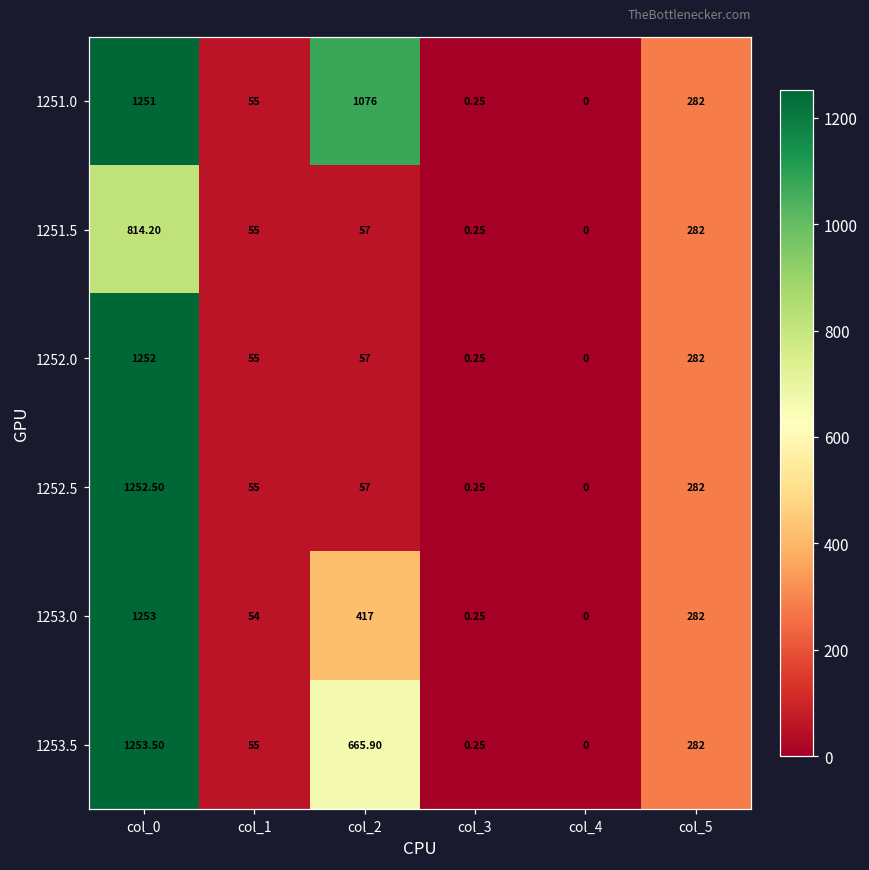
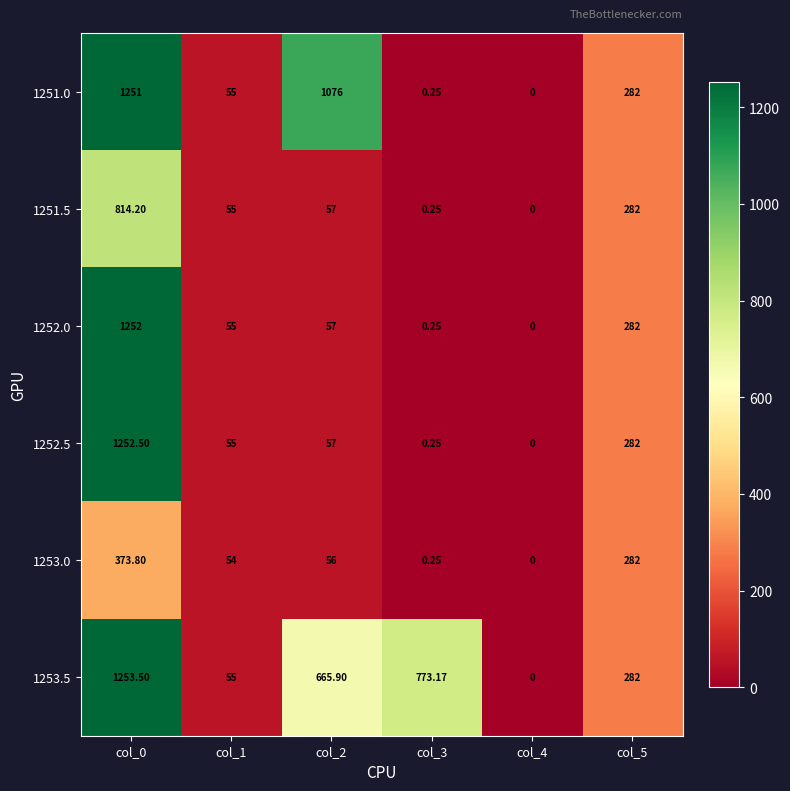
  {
    "1251.0": {
      "col_0": 1251,
      "col_1": 55,
      "col_2": 1076,
      "col_3": 0.25,
      "col_4": 0,
      "col_5": 282
    },
    "1251.5": {
      "col_0": 814.20,
      "col_1": 55,
      "col_2": 57,
      "col_3": 0.25,
      "col_4": 0,
      "col_5": 282
    },
    "1252.0": {
      "col_0": 1252,
      "col_1": 55,
      "col_2": 57,
      "col_3": 0.25,
      "col_4": 0,
      "col_5": 282
    },
    "1252.5": {
      "col_0": 1252.50,
      "col_1": 55,
      "col_2": 57,
      "col_3": 0.25,
      "col_4": 0,
      "col_5": 282
    },
    "1253.0": {
-     "col_0": 1253,
+     "col_0": 373.80,
      "col_1": 54,
-     "col_2": 417,
+     "col_2": 56,
      "col_3": 0.25,
      "col_4": 0,
      "col_5": 282
    },
    "1253.5": {
      "col_0": 1253.50,
      "col_1": 55,
      "col_2": 665.90,
-     "col_3": 0.25,
+     "col_3": 773.17,
      "col_4": 0,
      "col_5": 282
    }
  }
